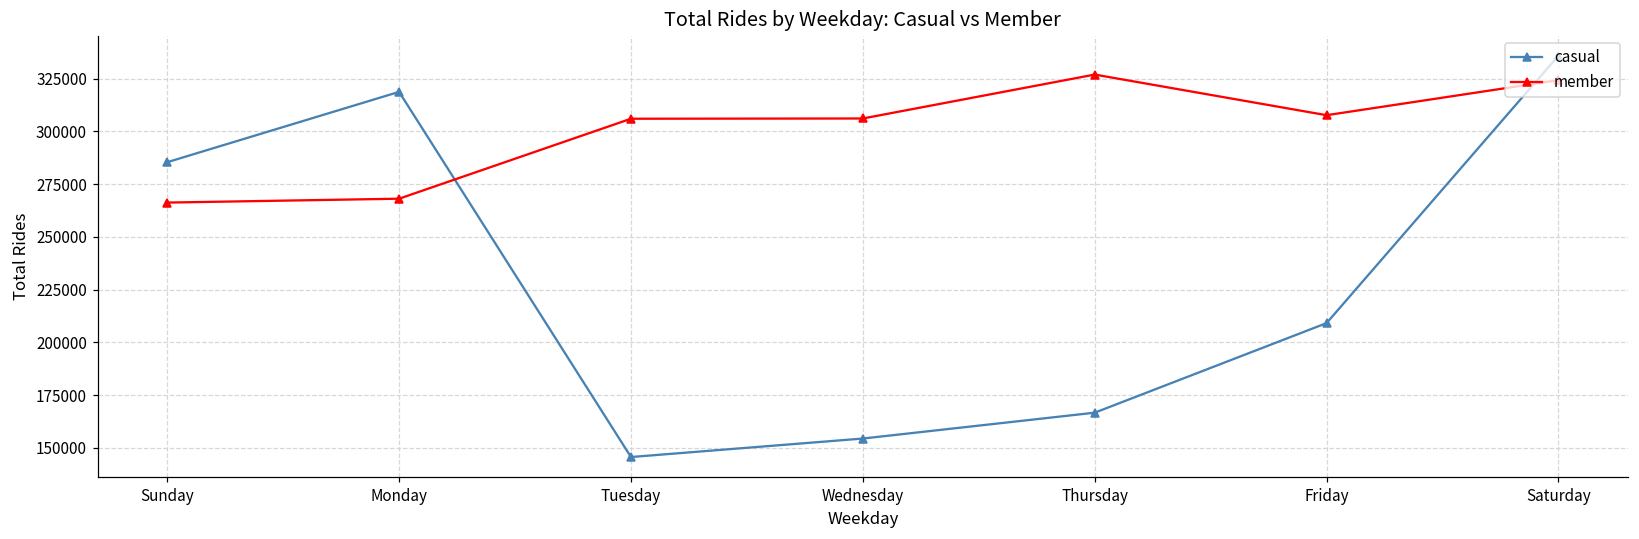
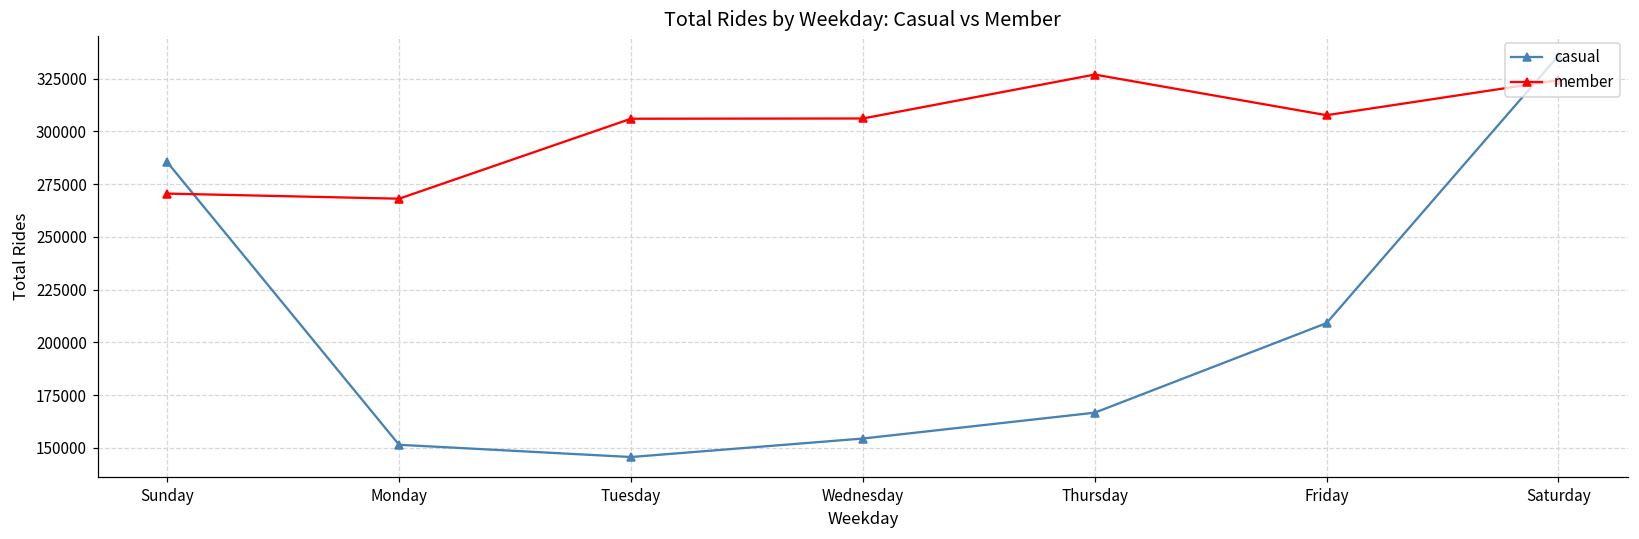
  {
    "casual": {
      "Sunday": 285000,
-     "Monday": 319000,
+     "Monday": 151000,
      "Tuesday": 146000,
      "Wednesday": 154000,
      "Thursday": 167000,
      "Friday": 209000
    },
    "member": {
-     "Sunday": 266000,
+     "Sunday": 271000,
      "Monday": 268000,
      "Tuesday": 306000,
      "Wednesday": 306000,
      "Thursday": 327000,
      "Friday": 308000
    }
  }
